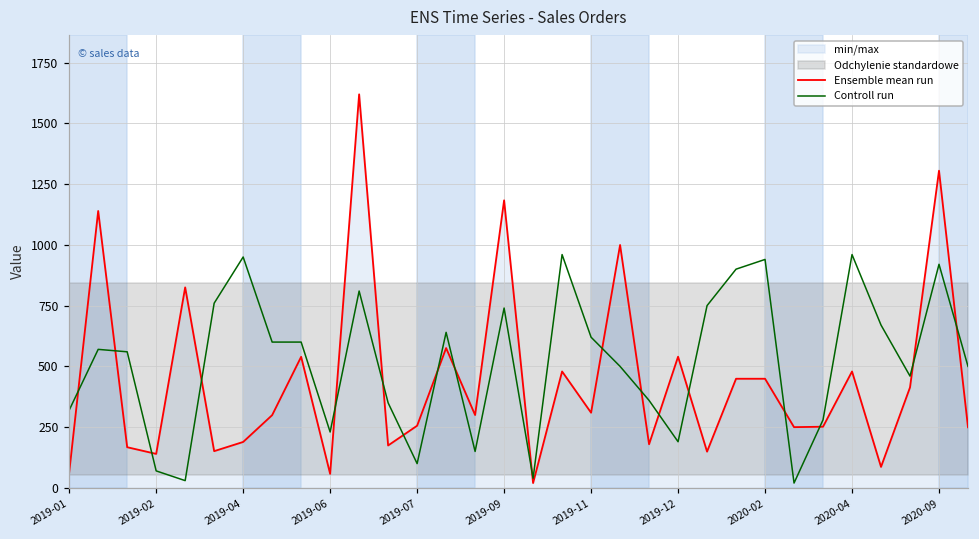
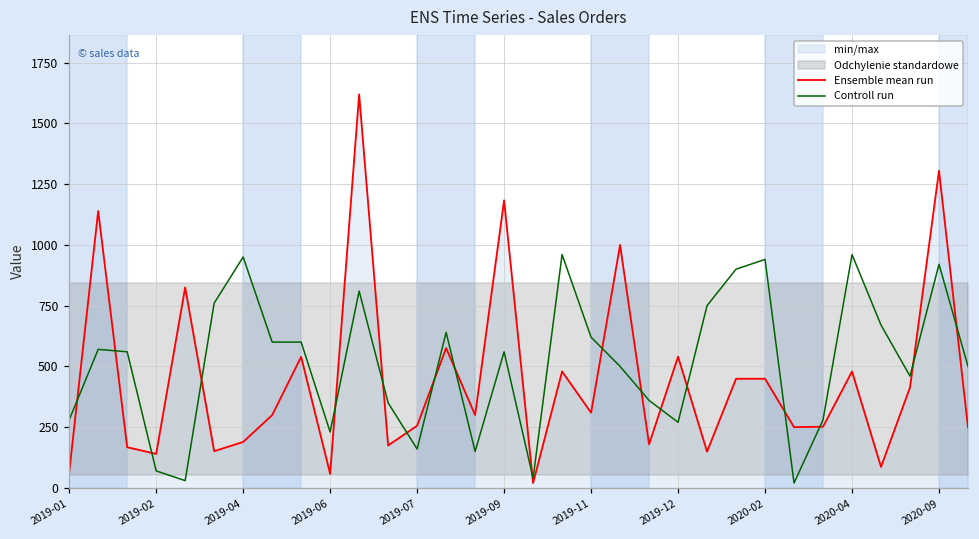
  {
    "Controll run": {
-     "2019-01": 320,
+     "2019-01": 280,
      "2019-02": 70,
      "2019-04": 950,
      "2019-06": 230,
-     "2019-07": 100,
-     "2019-09": 740,
+     "2019-07": 160,
+     "2019-09": 560,
      "2019-11": 620,
-     "2019-12": 190,
+     "2019-12": 270,
      "2020-02": 940,
      "2020-04": 960,
      "2020-09": 920
    }
  }
